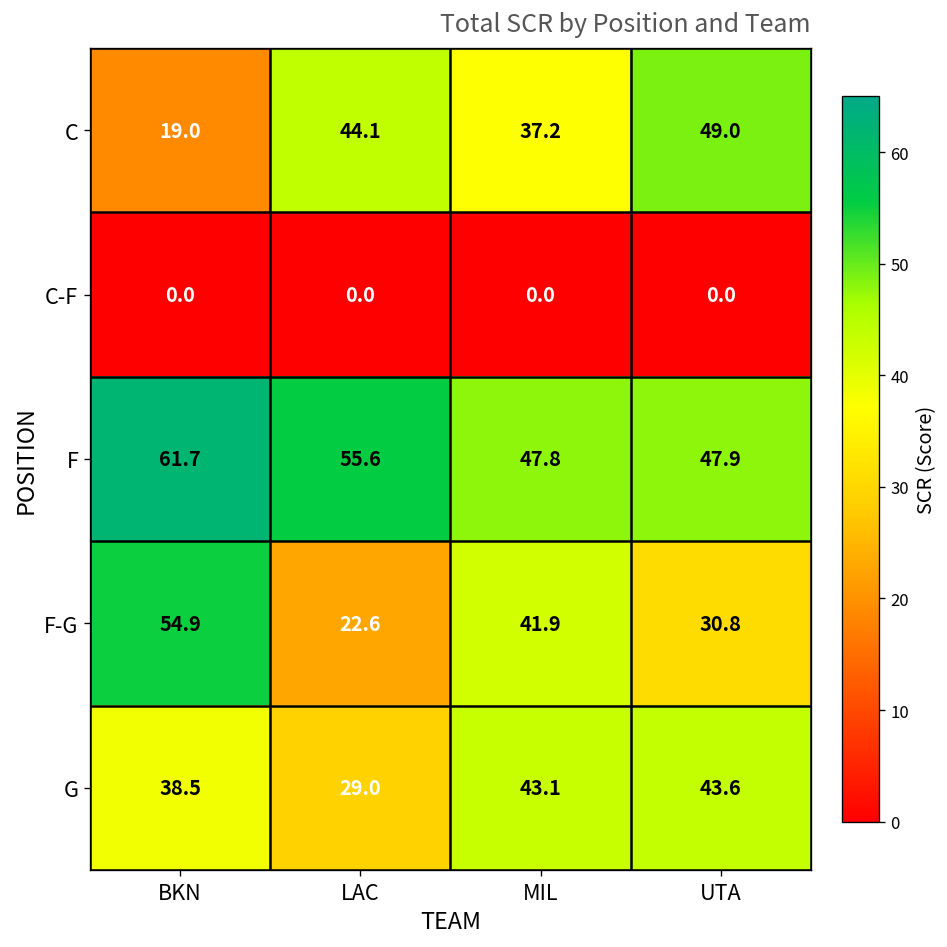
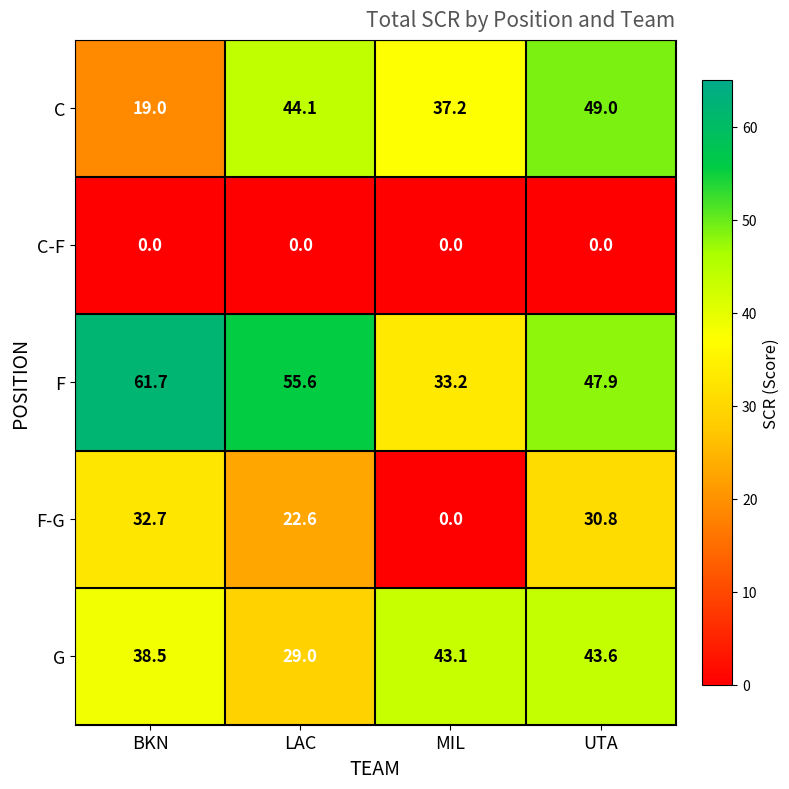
  {
    "C": {
      "BKN": 19.0,
      "LAC": 44.1,
      "MIL": 37.2,
      "UTA": 49.0
    },
    "C-F": {
      "BKN": 0.0,
      "LAC": 0.0,
      "MIL": 0.0,
      "UTA": 0.0
    },
    "F": {
      "BKN": 61.7,
      "LAC": 55.6,
-     "MIL": 47.8,
+     "MIL": 33.2,
      "UTA": 47.9
    },
    "F-G": {
-     "BKN": 54.9,
+     "BKN": 32.7,
      "LAC": 22.6,
-     "MIL": 41.9,
+     "MIL": 0.0,
      "UTA": 30.8
    },
    "G": {
      "BKN": 38.5,
      "LAC": 29.0,
      "MIL": 43.1,
      "UTA": 43.6
    }
  }
